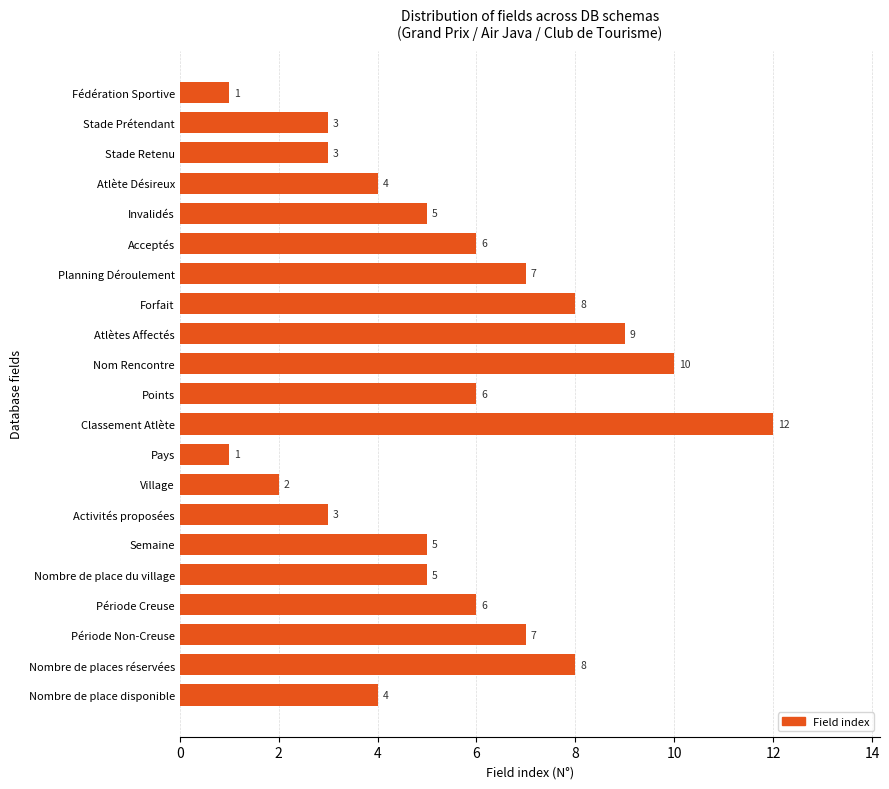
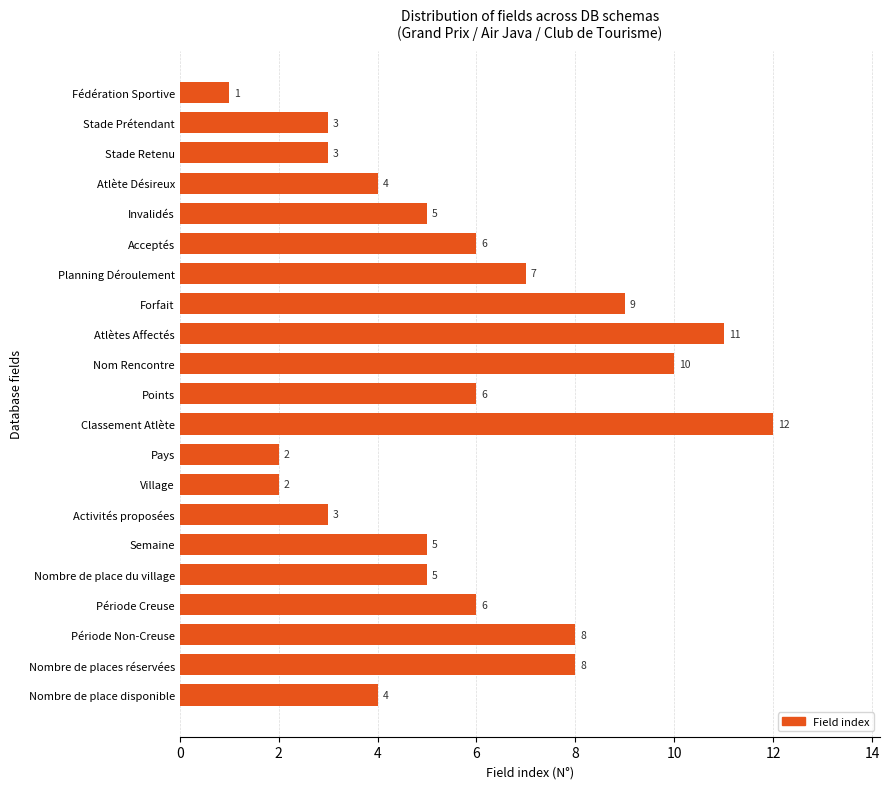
  {
    "Fédération Sportive": 1,
    "Stade Prétendant": 3,
    "Stade Retenu": 3,
    "Atlète Désireux": 4,
    "Invalidés": 5,
    "Acceptés": 6,
    "Planning Déroulement": 7,
-   "Forfait": 8,
-   "Atlètes Affectés": 9,
+   "Forfait": 9,
+   "Atlètes Affectés": 11,
    "Nom Rencontre": 10,
    "Points": 6,
    "Classement Atlète": 12,
-   "Pays": 1,
+   "Pays": 2,
    "Village": 2,
    "Activités proposées": 3,
    "Semaine": 5,
    "Nombre de place du village": 5,
    "Période Creuse": 6,
-   "Période Non-Creuse": 7,
+   "Période Non-Creuse": 8,
    "Nombre de places réservées": 8,
    "Nombre de place disponible": 4
  }
